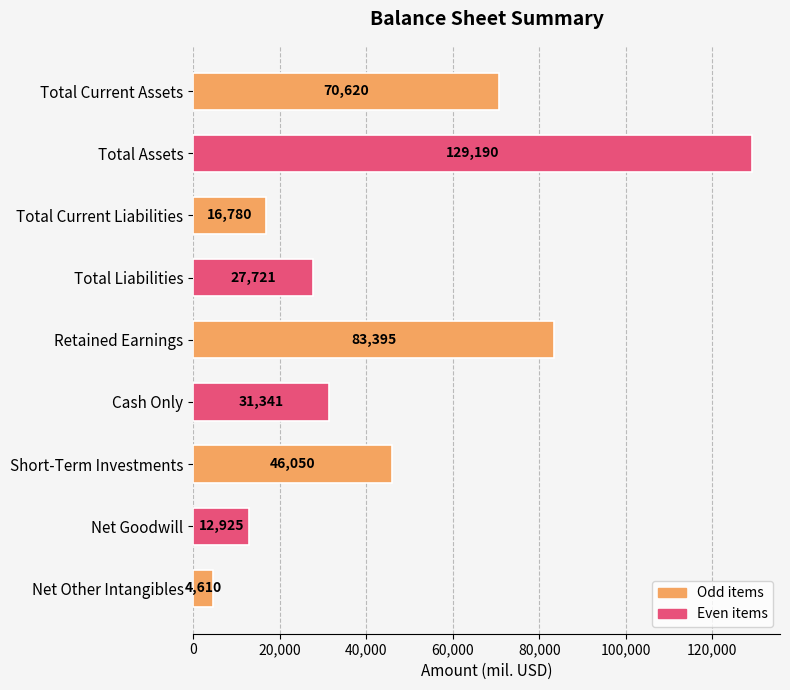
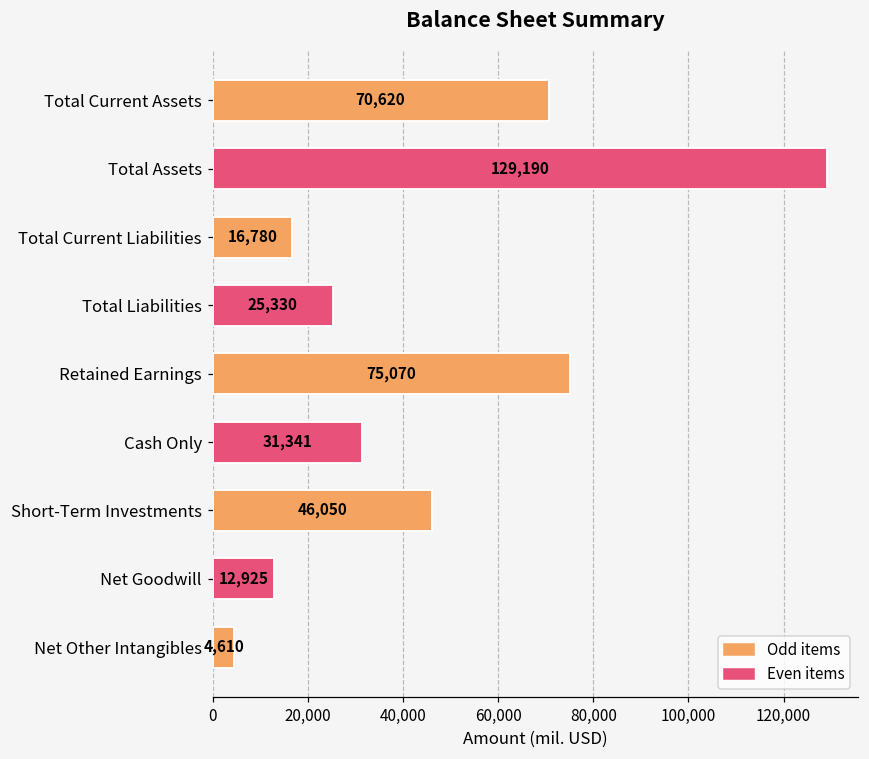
  {
    "Total Current Assets": "70,620",
    "Total Assets": "129,190",
    "Total Current Liabilities": "16,780",
-   "Total Liabilities": "27,721",
-   "Retained Earnings": "83,395",
+   "Total Liabilities": "25,330",
+   "Retained Earnings": "75,070",
    "Cash Only": "31,341",
    "Short-Term Investments": "46,050",
    "Net Goodwill": "12,925",
    "Net Other Intangibles": "4,610"
  }
